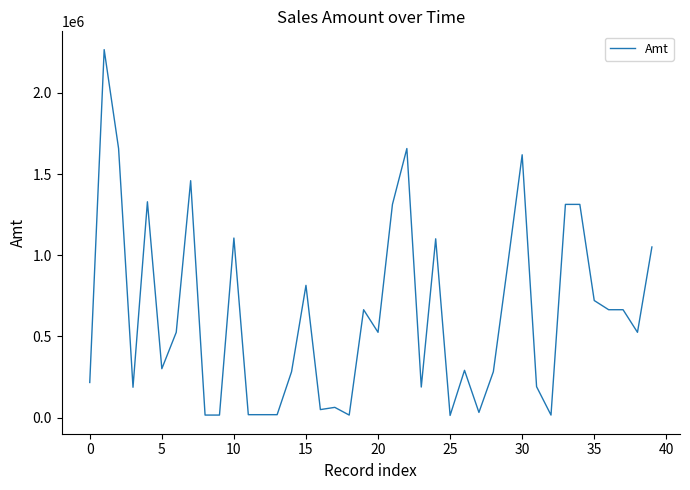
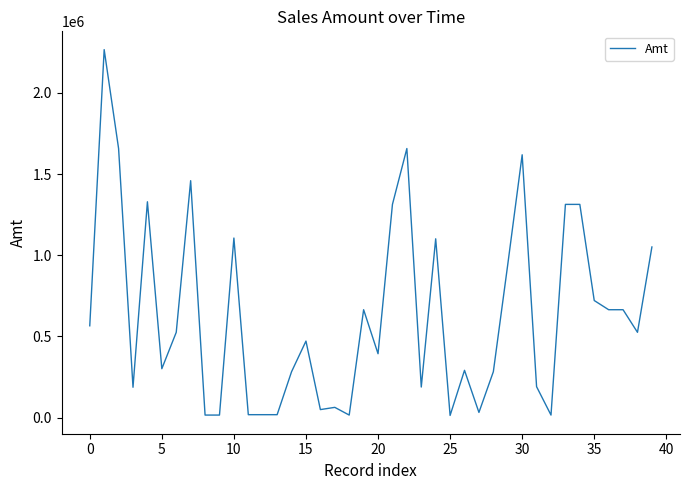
  {
-   "0": 220000,
+   "0": 570000,
    "5": 300000,
    "10": 1110000,
-   "15": 810000,
-   "20": 530000,
+   "15": 470000,
+   "20": 390000,
    "25": 10000,
    "30": 1620000,
    "35": 720000
  }
